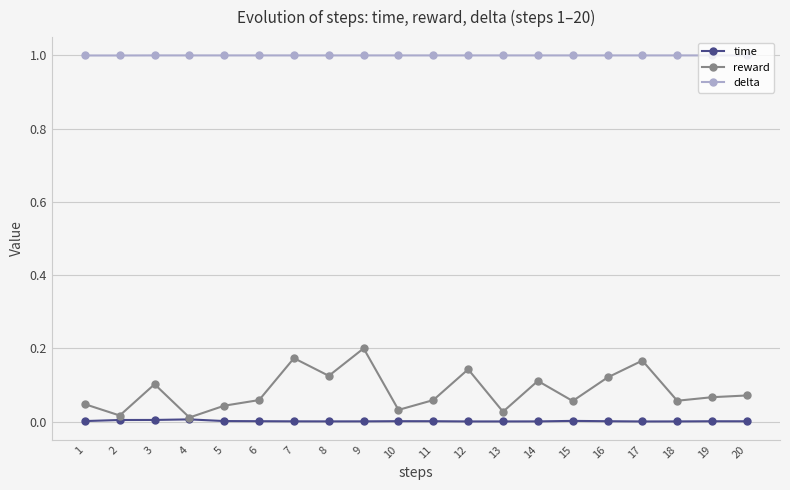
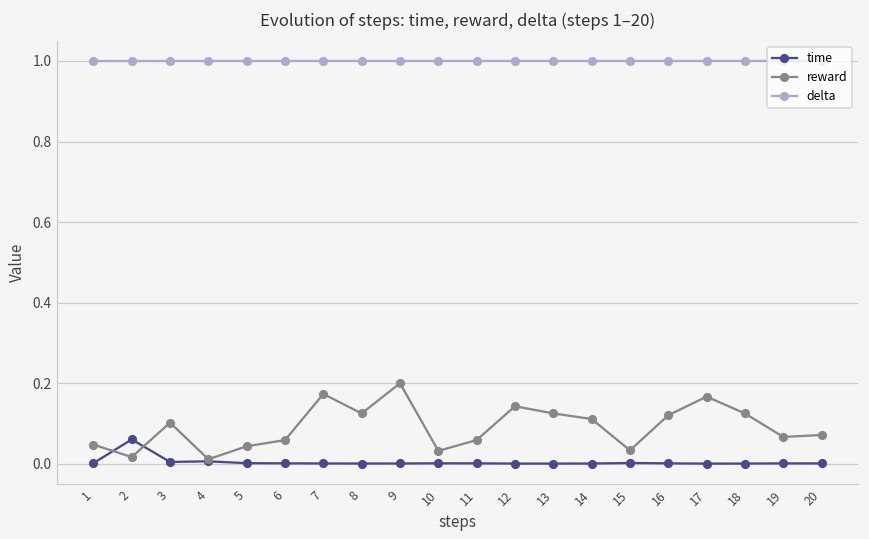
  {
    "time": {
      "1": 0.00,
-     "2": 0.00,
+     "2": 0.06,
      "3": 0.00,
      "5": 0.00,
      "6": 0.00,
      "7": 0.00,
      "8": 0.00,
      "9": 0.00,
      "10": 0.00,
      "11": 0.00,
      "12": 0.00,
      "13": 0.00,
      "14": 0.00,
      "15": 0.00,
      "16": 0.00,
      "17": 0.00,
      "18": 0.00,
      "19": 0.00,
      "20": 0.00
    },
    "reward": {
      "1": 0.05,
      "2": 0.02,
      "3": 0.10,
      "5": 0.04,
      "6": 0.06,
      "7": 0.17,
      "8": 0.13,
      "9": 0.20,
      "10": 0.03,
      "11": 0.06,
      "12": 0.14,
-     "13": 0.03,
+     "13": 0.13,
      "14": 0.11,
-     "15": 0.06,
+     "15": 0.03,
      "16": 0.12,
      "17": 0.17,
-     "18": 0.06,
+     "18": 0.13,
      "19": 0.07,
      "20": 0.07
    },
    "delta": {
      "1": 1.00,
      "2": 1.00,
      "3": 1.00,
      "4": 1.00,
      "5": 1.00,
      "6": 1.00,
      "7": 1.00,
      "8": 1.00,
      "9": 1.00,
      "10": 1.00,
      "11": 1.00,
      "12": 1.00,
      "13": 1.00,
      "14": 1.00,
      "15": 1.00,
      "16": 1.00,
      "17": 1.00,
      "18": 1.00
    }
  }
